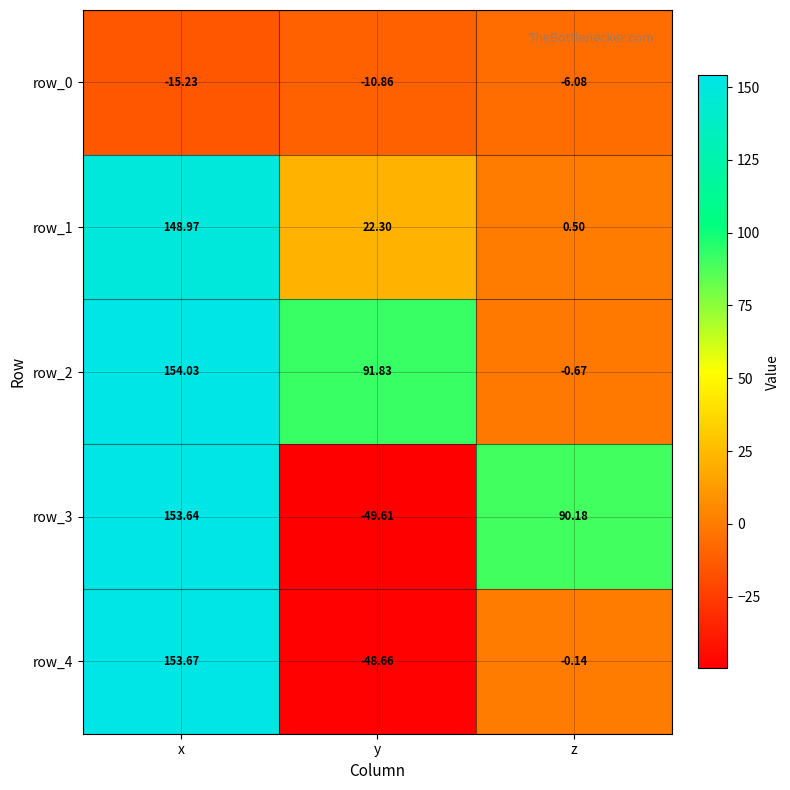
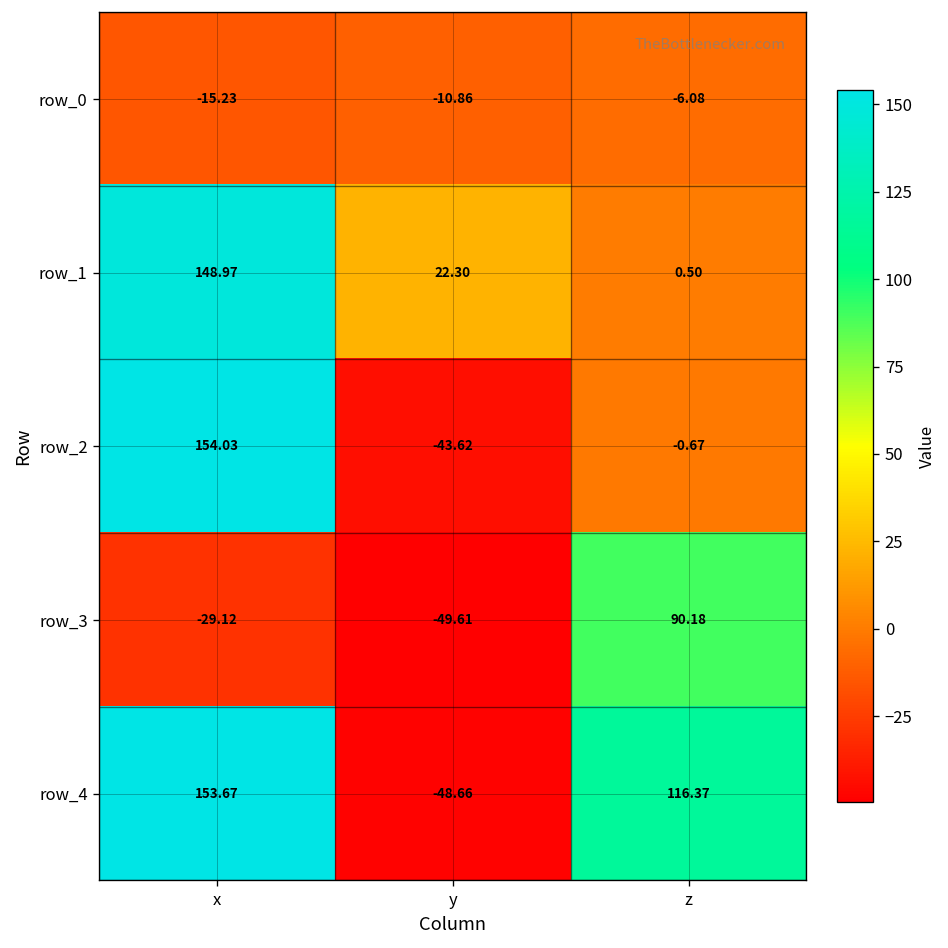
  {
    "row_0": {
      "x": -15.23,
      "y": -10.86
    },
    "row_1": {
      "x": 148.97,
      "y": 22.30,
      "z": 0.50
    },
    "row_2": {
      "x": 154.03,
-     "y": 91.83,
+     "y": -43.62,
      "z": -0.67
    },
    "row_3": {
-     "x": 153.64,
+     "x": -29.12,
      "y": -49.61,
      "z": 90.18
    },
    "row_4": {
      "x": 153.67,
      "y": -48.66,
-     "z": -0.14
+     "z": 116.37
    }
  }
